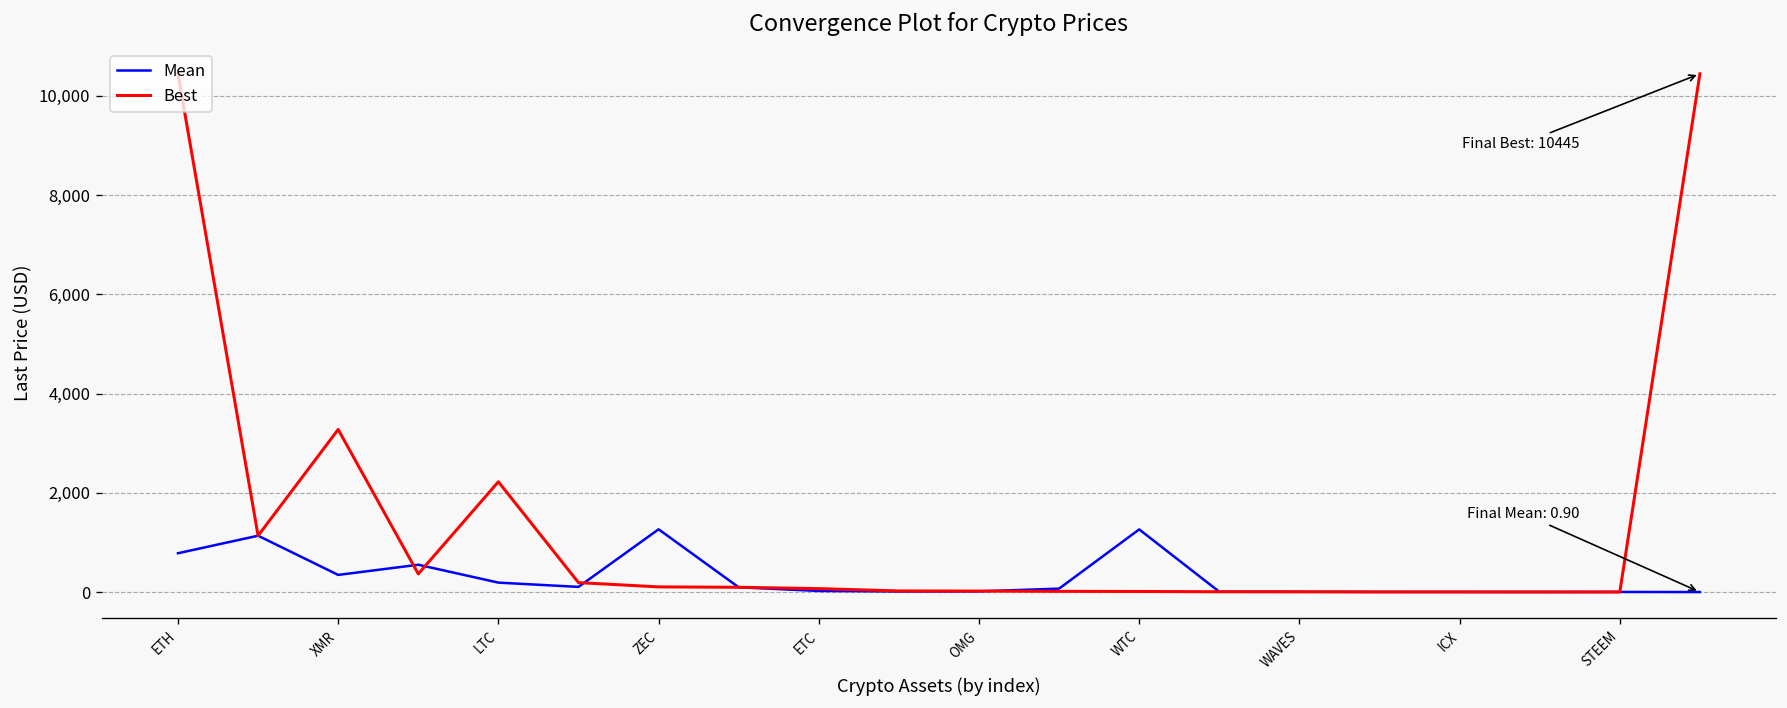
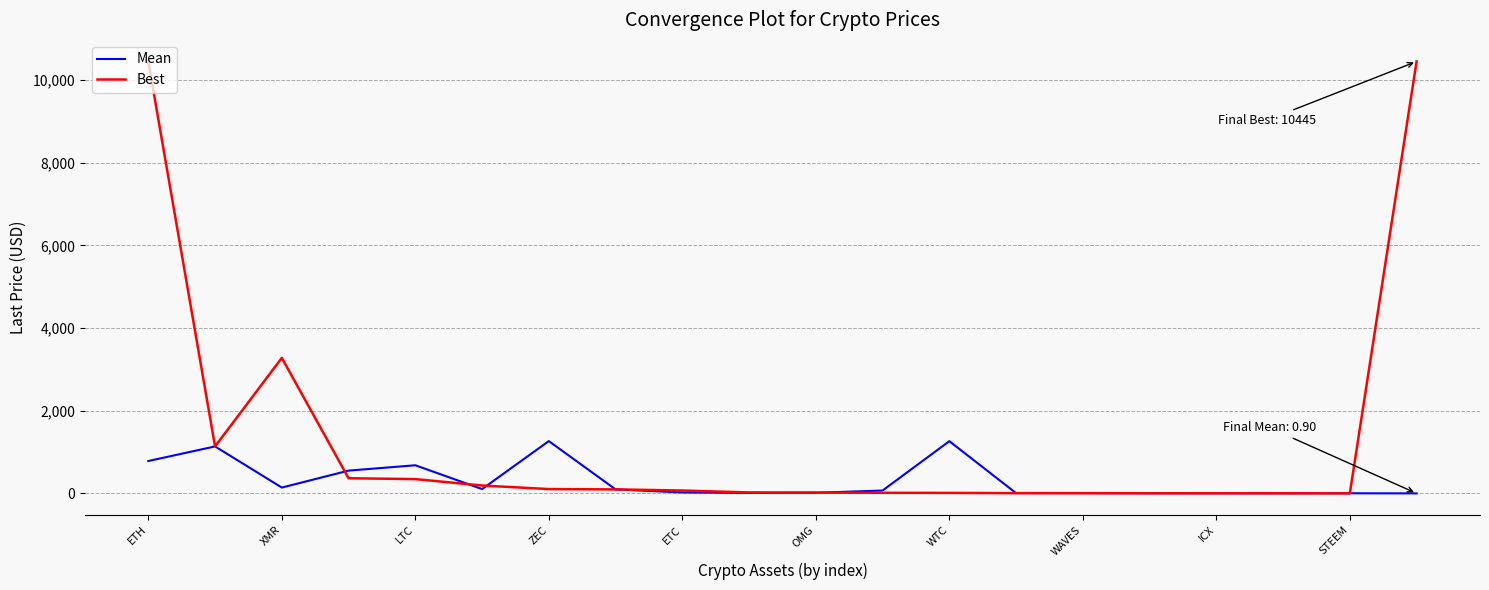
  {
    "Mean": {
      "ETH": "800",
-     "XMR": "300",
-     "LTC": "200",
+     "XMR": "100",
+     "LTC": "700",
      "ZEC": "1,300",
      "WTC": "1,300"
    },
    "Best": {
      "XMR": "3,300",
-     "LTC": "2,200",
+     "LTC": "300",
      "ZEC": "100",
      "WTC": "0"
    }
  }
